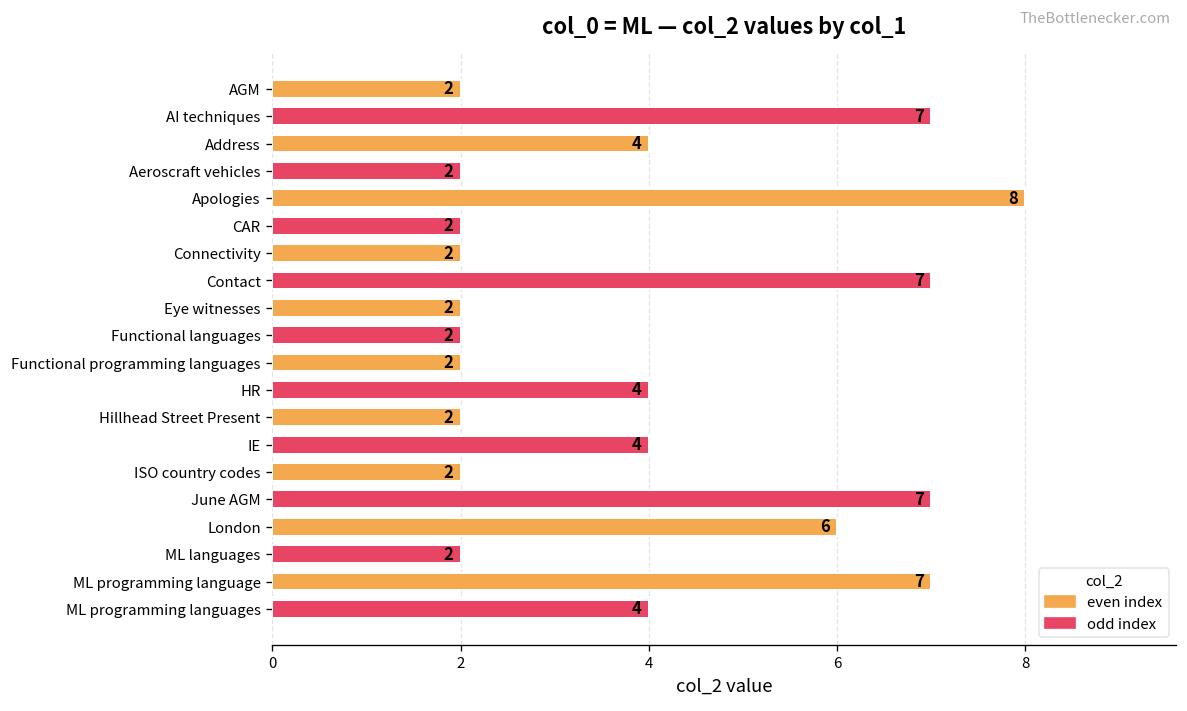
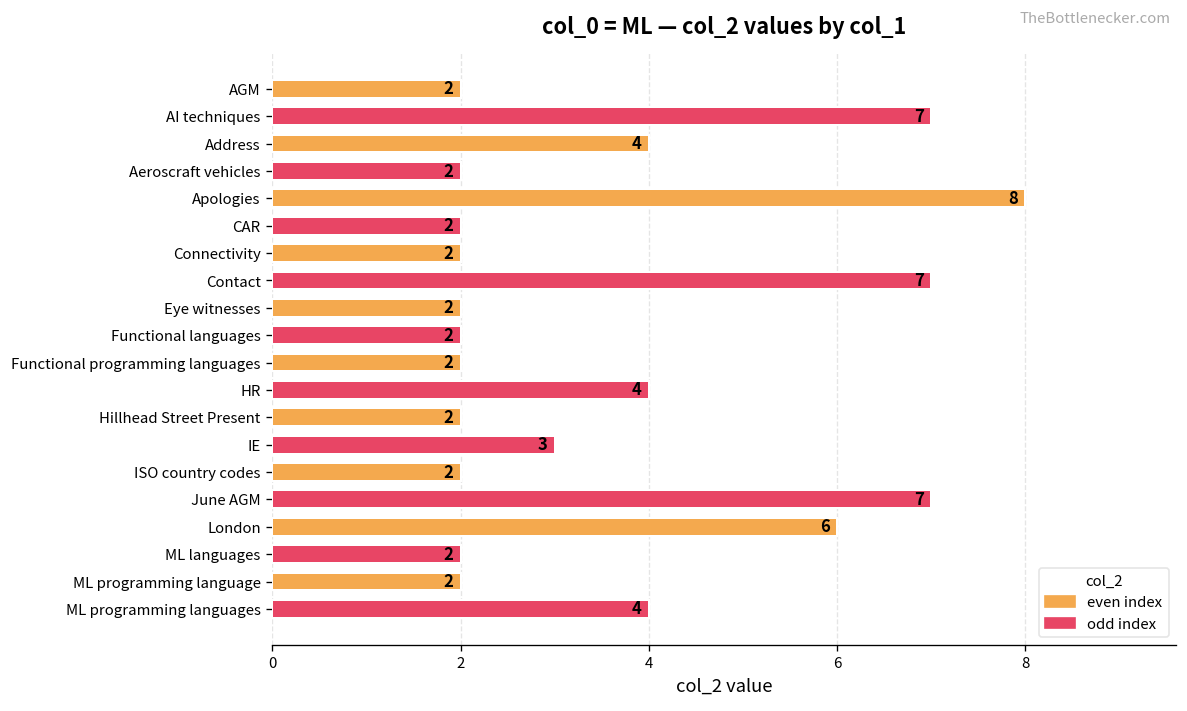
  {
    "AGM": 2,
    "AI techniques": 7,
    "Address": 4,
    "Aeroscraft vehicles": 2,
    "Apologies": 8,
    "CAR": 2,
    "Connectivity": 2,
    "Contact": 7,
    "Eye witnesses": 2,
    "Functional languages": 2,
    "Functional programming languages": 2,
    "HR": 4,
    "Hillhead Street Present": 2,
-   "IE": 4,
+   "IE": 3,
    "ISO country codes": 2,
    "June AGM": 7,
    "London": 6,
    "ML languages": 2,
-   "ML programming language": 7,
+   "ML programming language": 2,
    "ML programming languages": 4
  }
